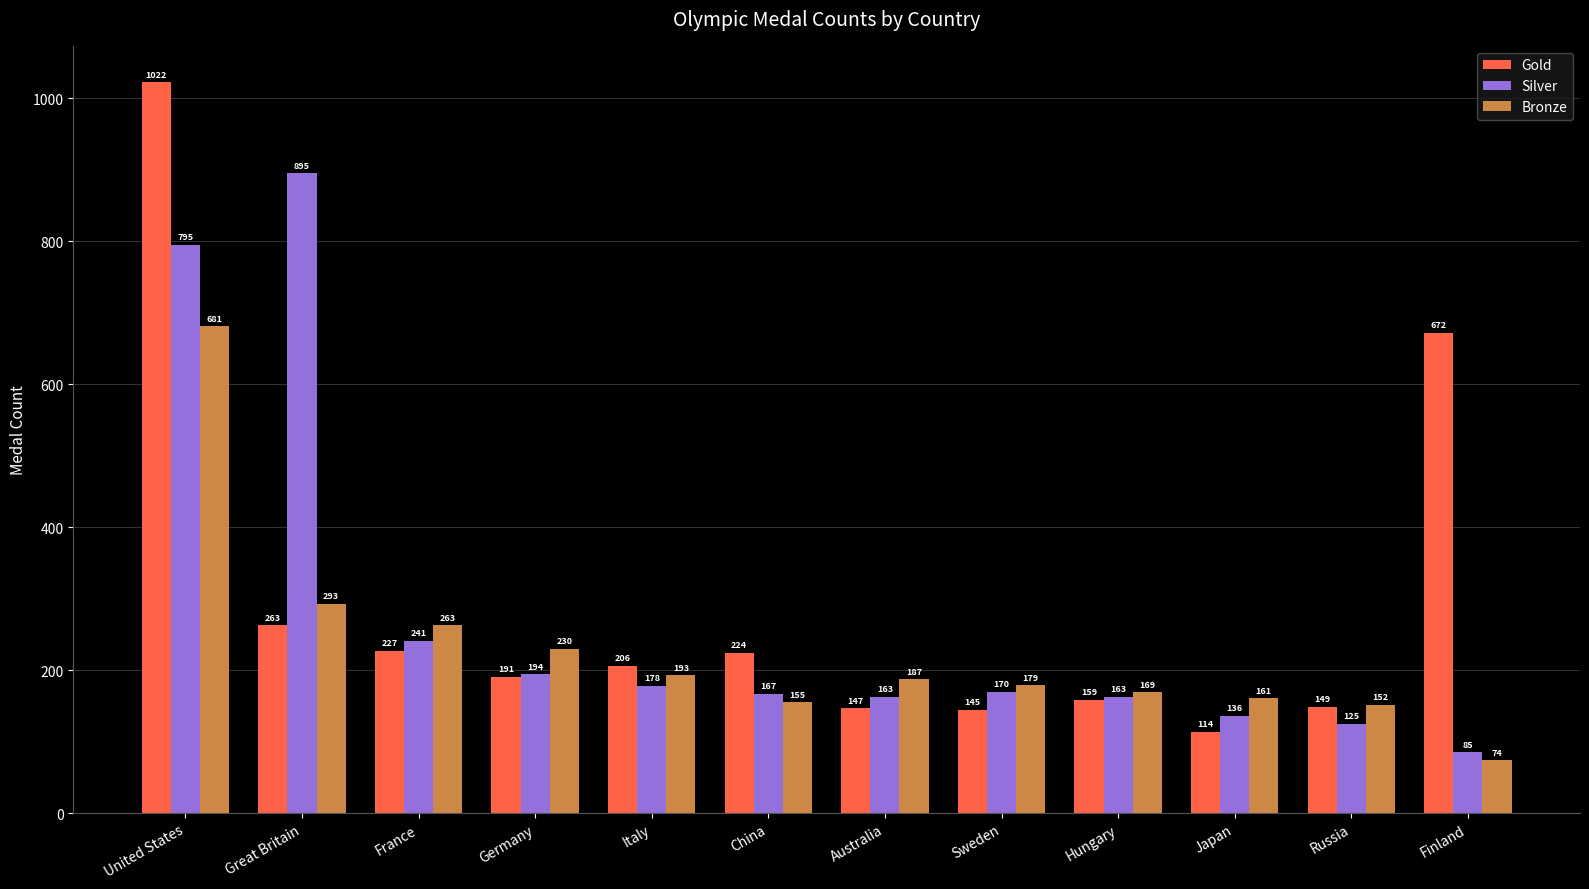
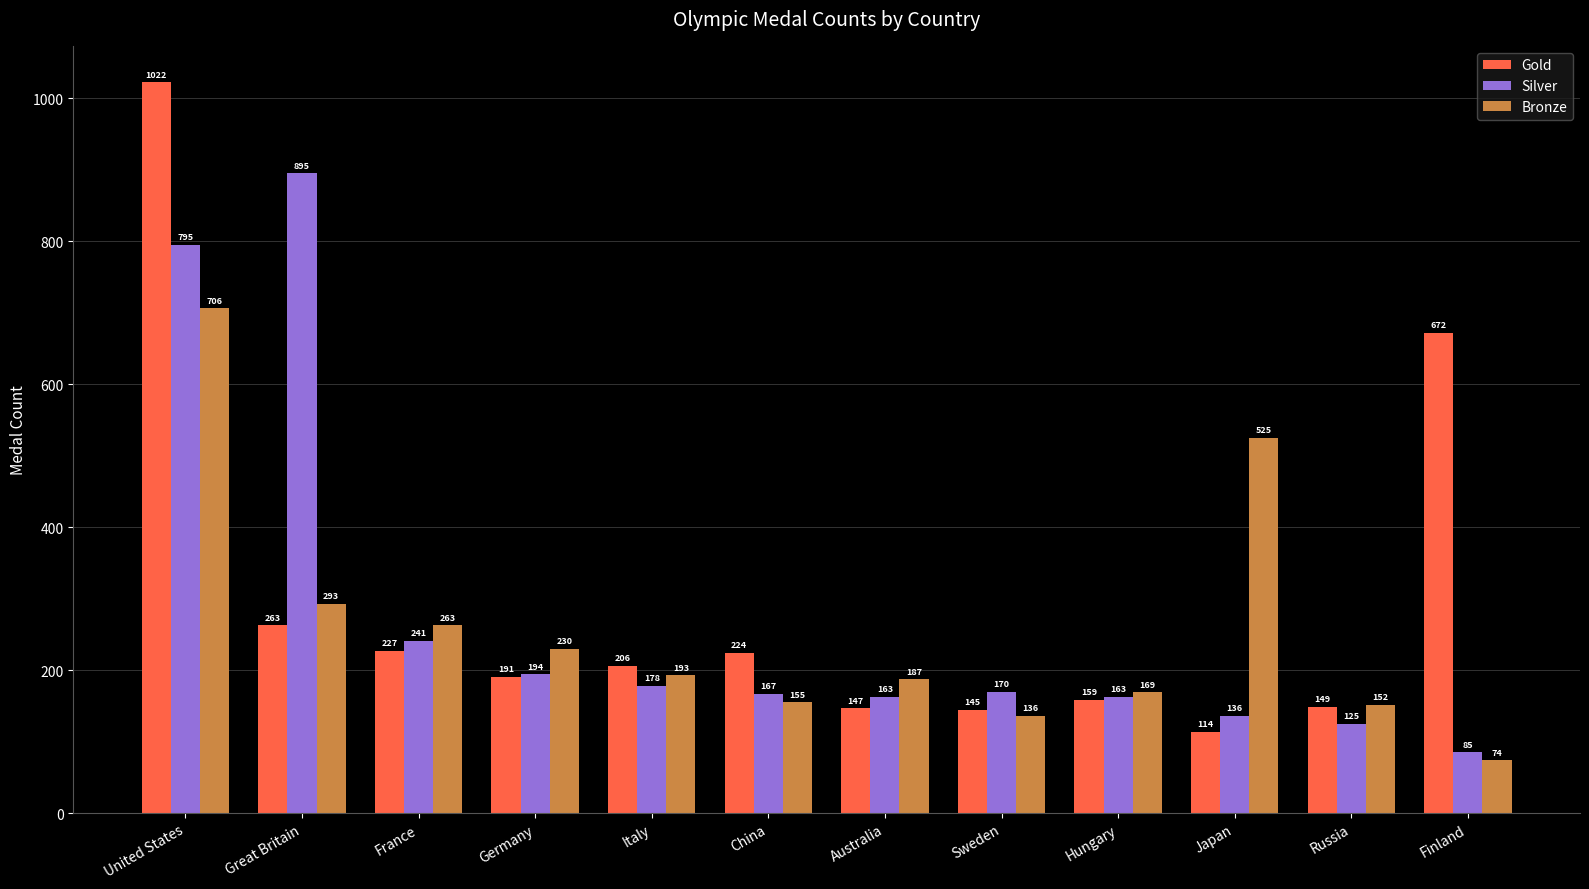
  {
    "Gold": {
      "United States": 1022,
      "Great Britain": 263,
      "France": 227,
      "Germany": 191,
      "Italy": 206,
      "China": 224,
      "Australia": 147,
      "Sweden": 145,
      "Hungary": 159,
      "Japan": 114,
      "Russia": 149,
      "Finland": 672
    },
    "Silver": {
      "United States": 795,
      "Great Britain": 895,
      "France": 241,
      "Germany": 194,
      "Italy": 178,
      "China": 167,
      "Australia": 163,
      "Sweden": 170,
      "Hungary": 163,
      "Japan": 136,
      "Russia": 125,
      "Finland": 85
    },
    "Bronze": {
-     "United States": 681,
+     "United States": 706,
      "Great Britain": 293,
      "France": 263,
      "Germany": 230,
      "Italy": 193,
      "China": 155,
      "Australia": 187,
-     "Sweden": 179,
+     "Sweden": 136,
      "Hungary": 169,
-     "Japan": 161,
+     "Japan": 525,
      "Russia": 152,
      "Finland": 74
    }
  }
